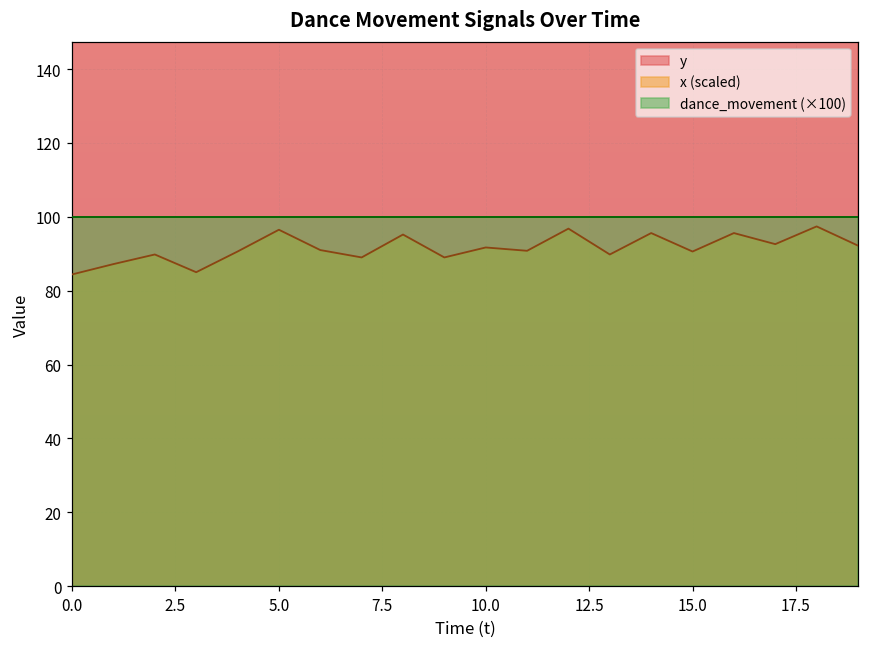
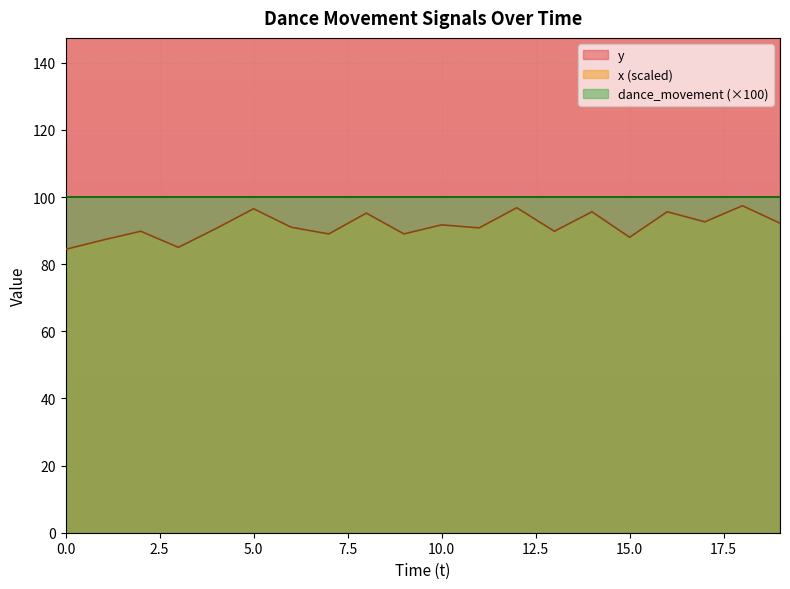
  {
    "x (scaled)": {
      "0.0": 84,
      "5.0": 97,
      "10.0": 92,
-     "15.0": 91
+     "15.0": 88
    },
    "dance_movement (×100)": {
      "0.0": 100,
      "5.0": 100,
      "10.0": 100,
      "15.0": 100
    }
  }
